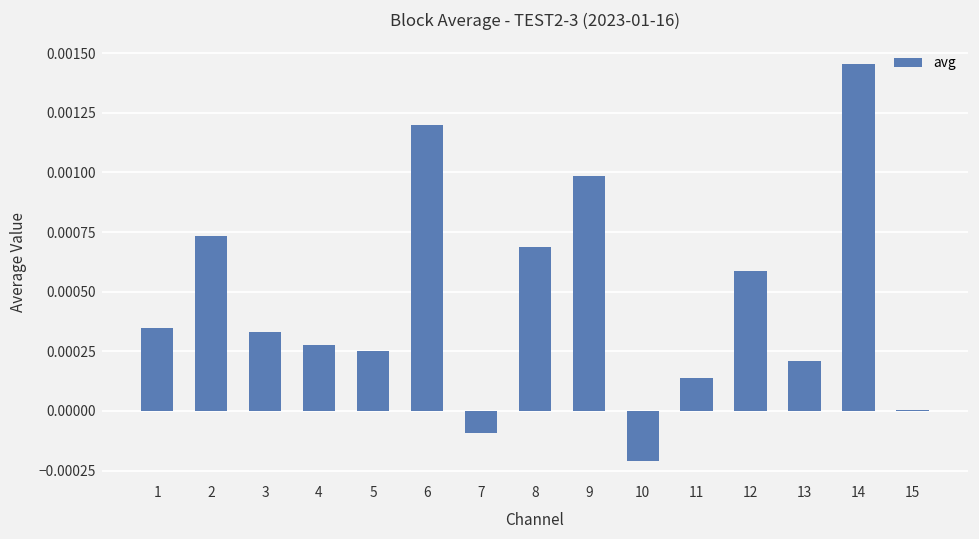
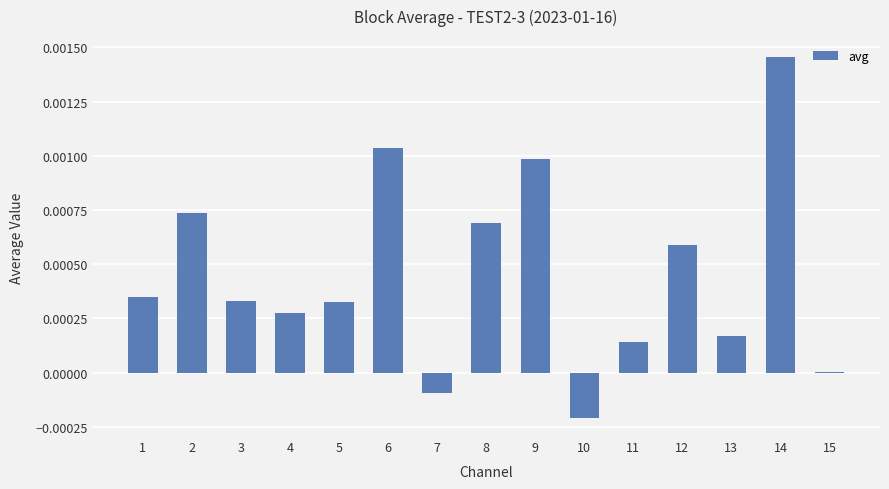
  {
    "1": 0.00035,
    "2": 0.00073,
    "3": 0.00033,
    "4": 0.00028,
-   "5": 0.00025,
-   "6": 0.00120,
+   "5": 0.00032,
+   "6": 0.00104,
    "7": -0.00009,
    "8": 0.00069,
    "9": 0.00099,
    "10": -0.00021,
    "11": 0.00014,
    "12": 0.00059,
-   "13": 0.00021,
+   "13": 0.00017,
    "14": 0.00146
  }
